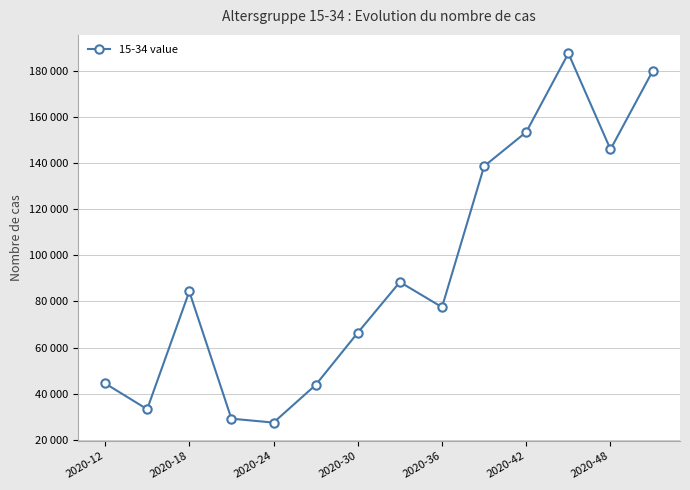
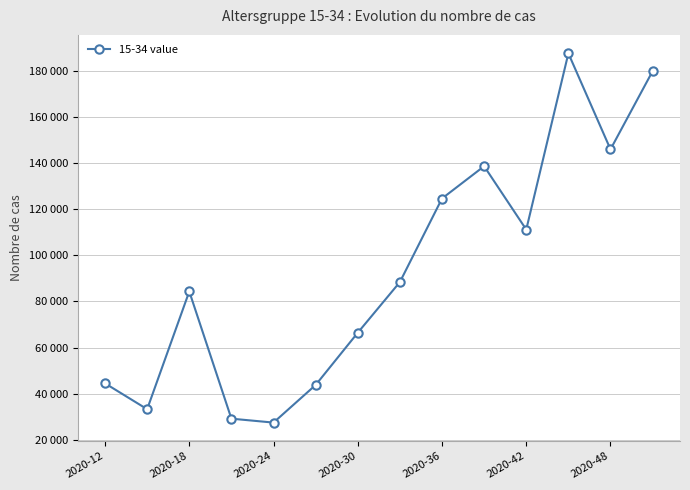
  {
    "2020-12": 45000,
    "2020-18": 84000,
    "2020-24": 28000,
    "2020-30": 66000,
-   "2020-36": 78000,
-   "2020-42": 153000,
+   "2020-36": 125000,
+   "2020-42": 111000,
    "2020-48": 146000
  }
